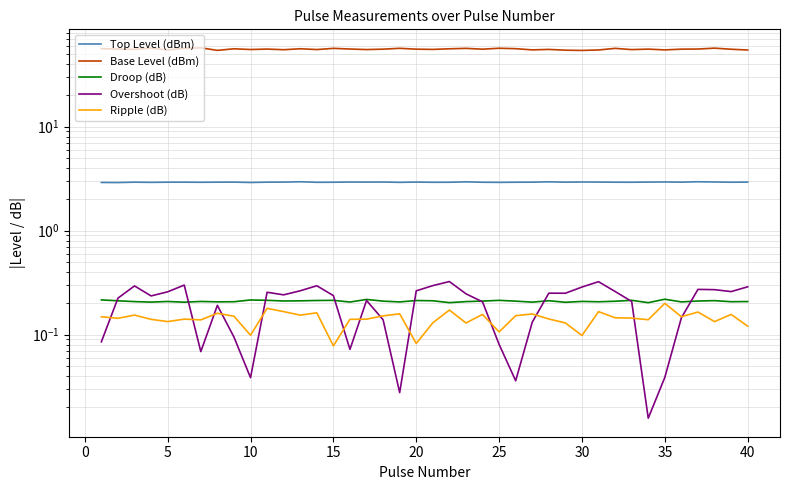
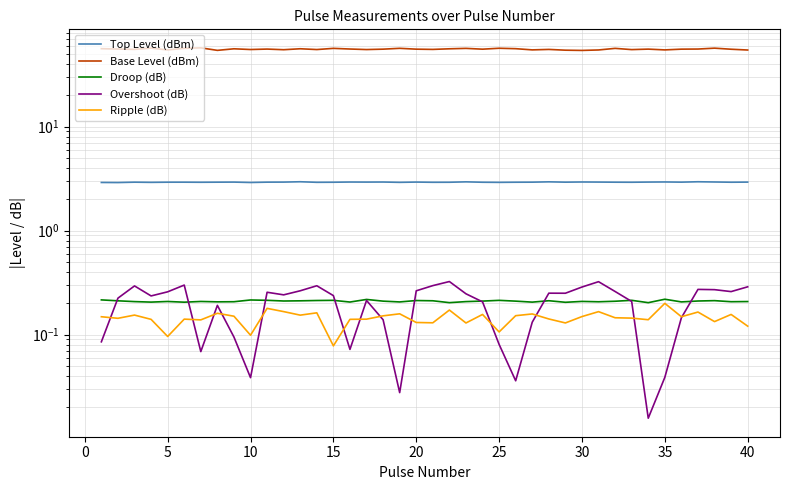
  {
    "Top Level (dBm)": {
      "5": 2.9,
      "10": 2.9,
      "15": 2.9,
      "20": 2.9,
      "25": 2.9,
      "30": 2.9,
      "35": 2.9,
      "40": 2.9
    },
    "Base Level (dBm)": {
      "10": 60,
      "15": 60,
      "20": 60,
      "25": 60,
      "30": 50,
      "35": 50,
      "40": 50
    },
    "Droop (dB)": {
      "5": 0.21,
      "10": 0.22,
      "15": 0.21,
      "20": 0.21,
      "25": 0.21,
      "30": 0.21,
      "35": 0.22,
      "40": 0.21
    },
    "Overshoot (dB)": {
      "5": 0.26,
      "10": 0.04,
      "15": 0.24,
      "20": 0.26,
      "25": 0.08,
      "30": 0.29,
      "35": 0.04,
      "40": 0.29
    },
    "Ripple (dB)": {
-     "5": 0.13,
+     "5": 0.10,
      "10": 0.10,
      "15": 0.08,
-     "20": 0.08,
+     "20": 0.13,
      "25": 0.11,
-     "30": 0.10,
+     "30": 0.15,
      "35": 0.20,
      "40": 0.12
    }
  }
